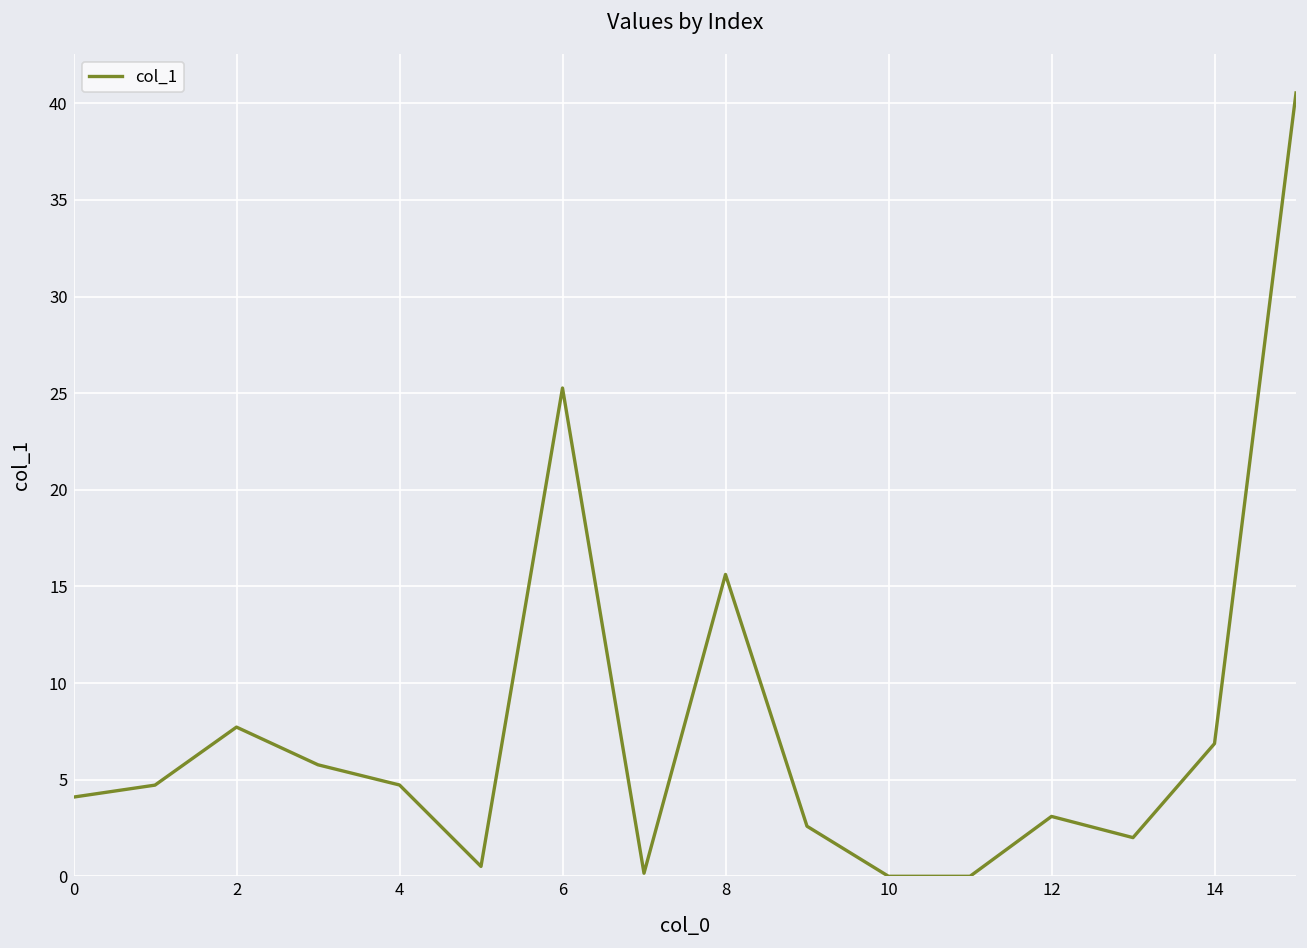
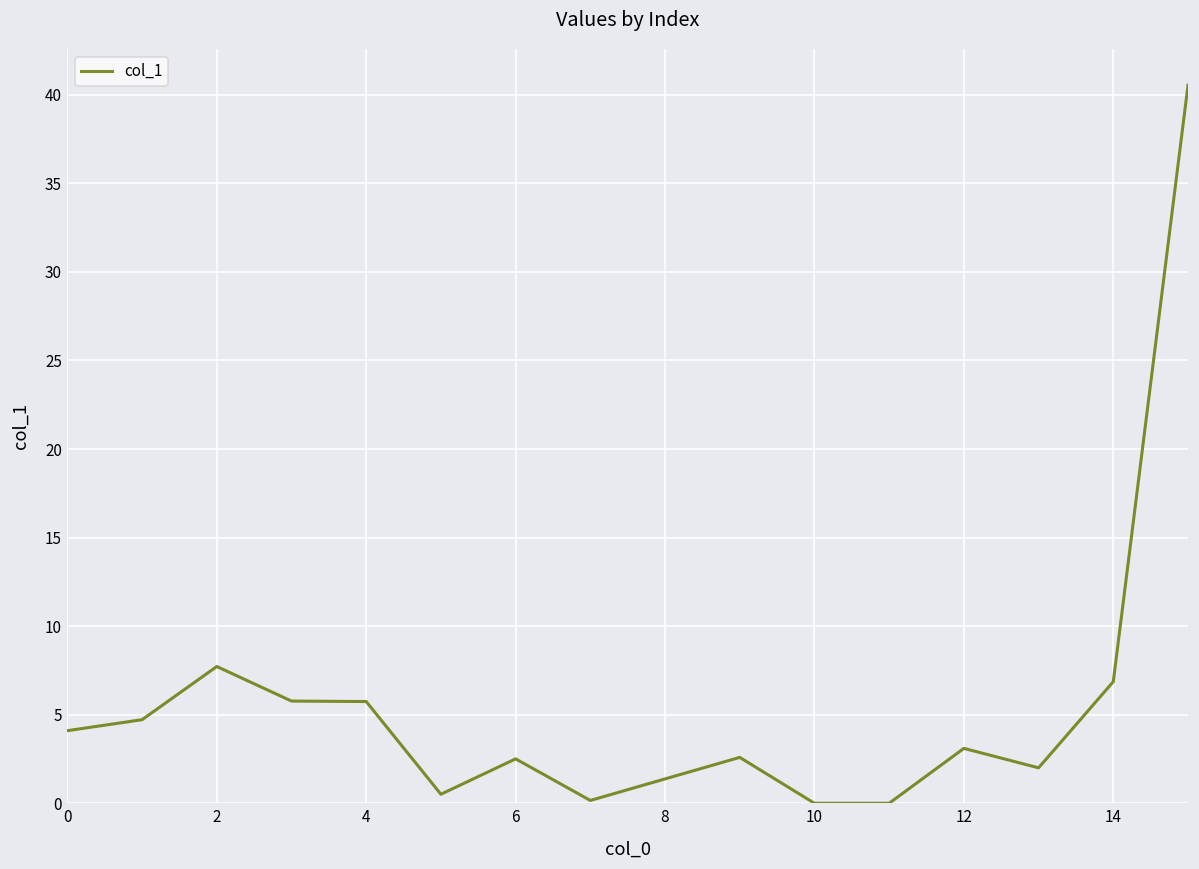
  {
    "0": 4.1,
    "2": 7.7,
-   "4": 4.7,
-   "6": 25.3,
-   "8": 15.6,
+   "4": 5.7,
+   "6": 2.5,
+   "8": 1.4,
    "10": 0.0,
    "12": 3.1,
    "14": 6.9
  }
